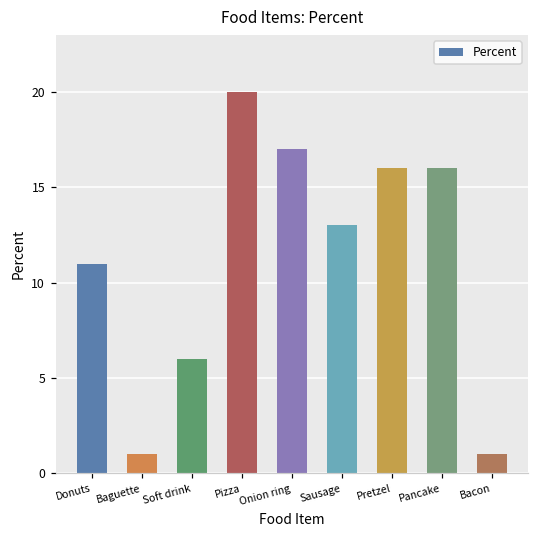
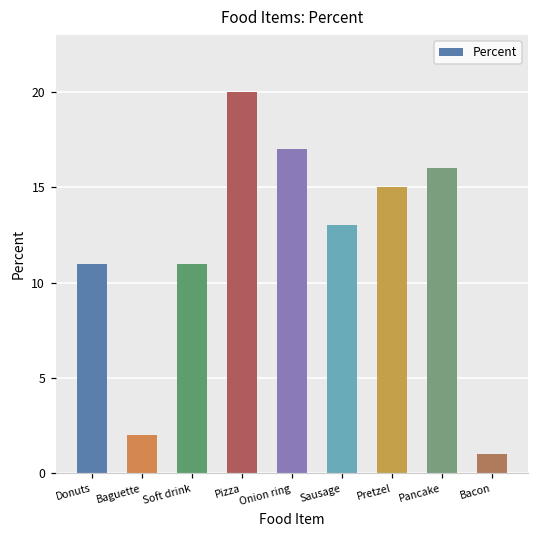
  {
    "Donuts": 11,
-   "Baguette": 1,
-   "Soft drink": 6,
+   "Baguette": 2,
+   "Soft drink": 11,
    "Pizza": 20,
    "Onion ring": 17,
    "Sausage": 13,
-   "Pretzel": 16,
+   "Pretzel": 15,
    "Pancake": 16,
    "Bacon": 1
  }
